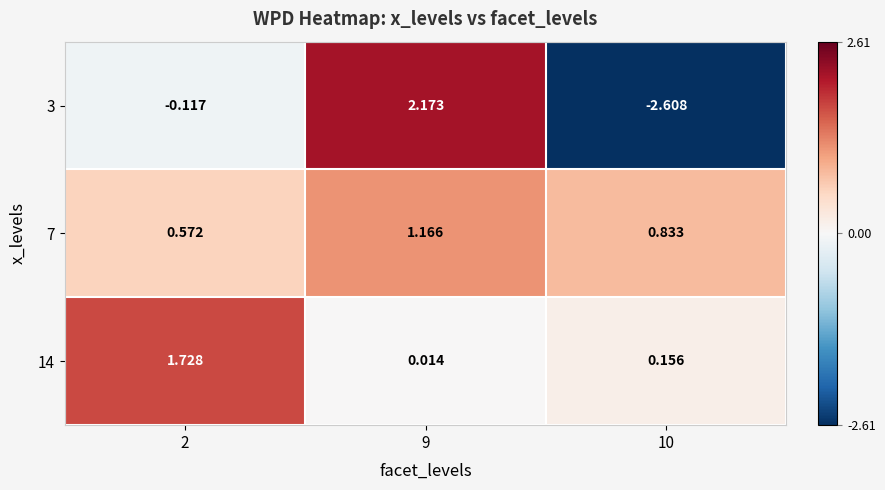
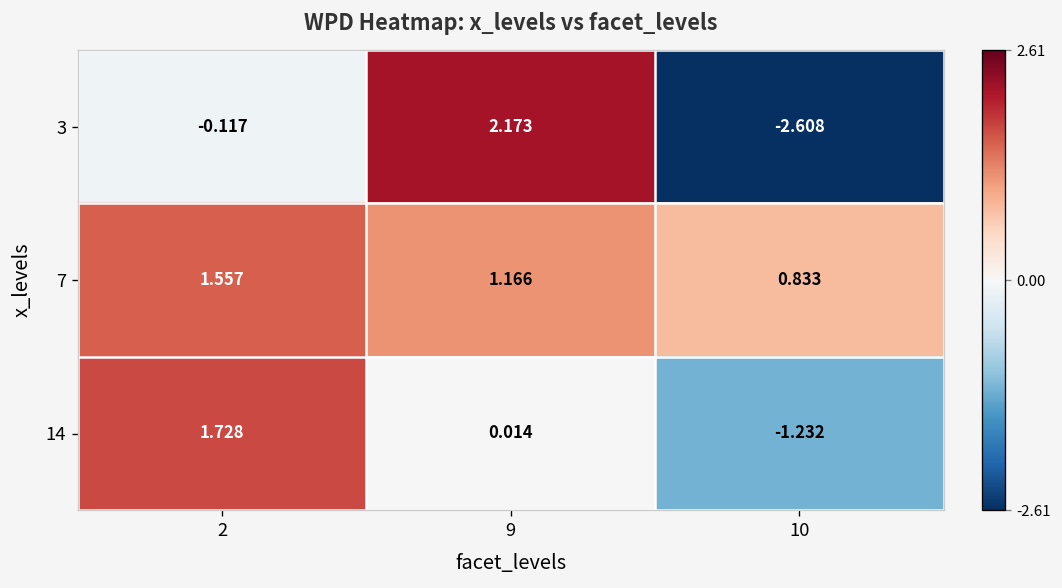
  {
    "3": {
      "2": -0.117,
      "9": 2.173,
      "10": -2.608
    },
    "7": {
-     "2": 0.572,
+     "2": 1.557,
      "9": 1.166,
      "10": 0.833
    },
    "14": {
      "2": 1.728,
      "9": 0.014,
-     "10": 0.156
+     "10": -1.232
    }
  }
